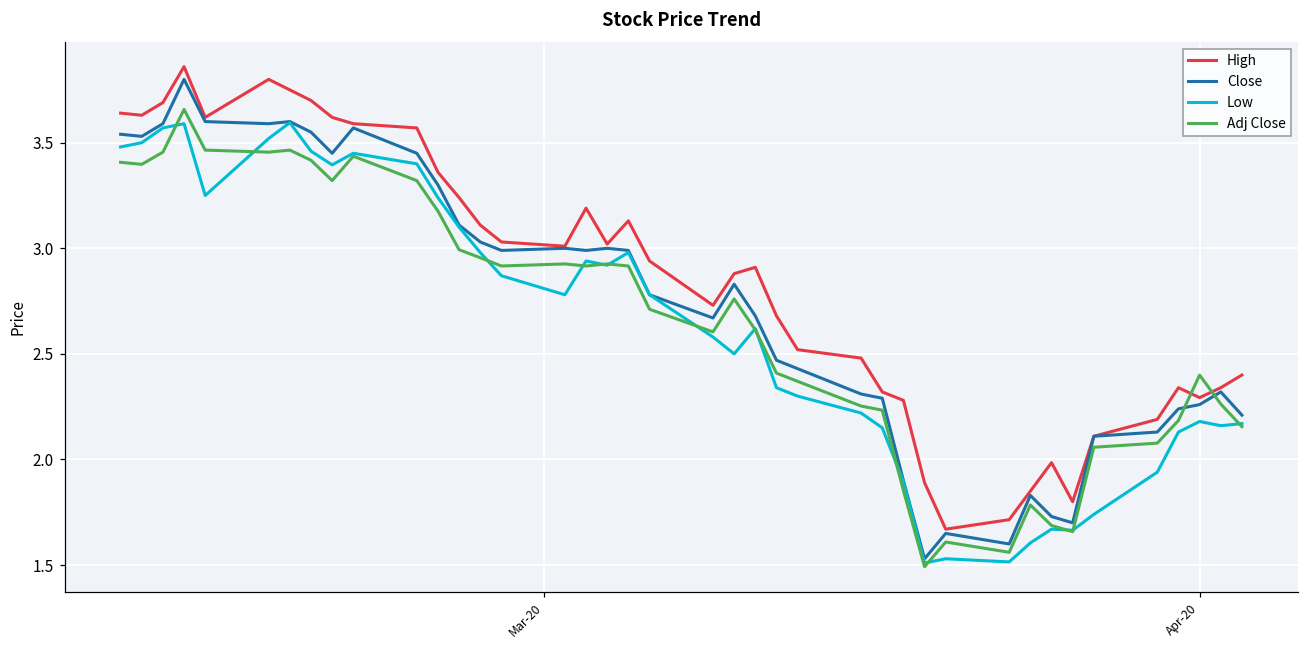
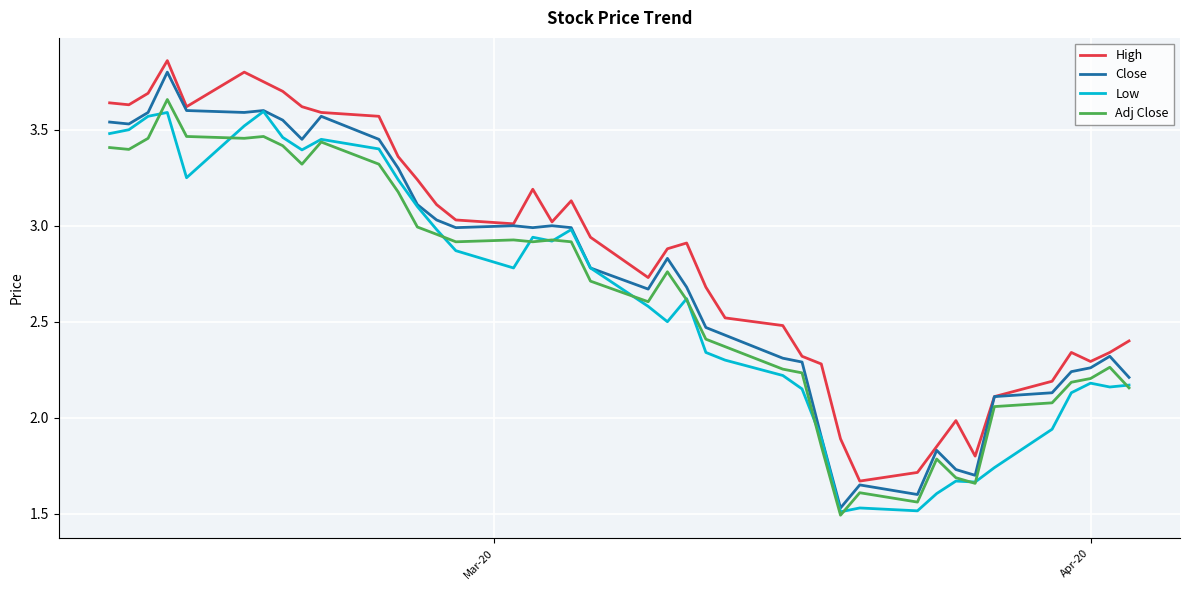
  {
    "High": {
      "Apr-20": 2.29
    },
    "Close": {
      "Apr-20": 2.26
    },
    "Low": {
      "Apr-20": 2.18
    },
    "Adj Close": {
-     "Apr-20": 2.40
+     "Apr-20": 2.20
    }
  }
